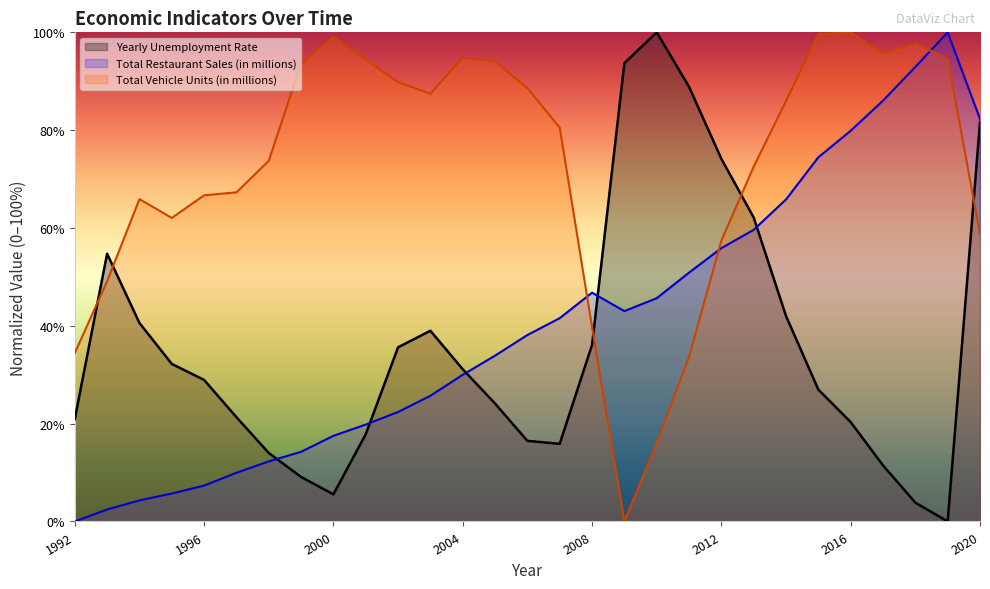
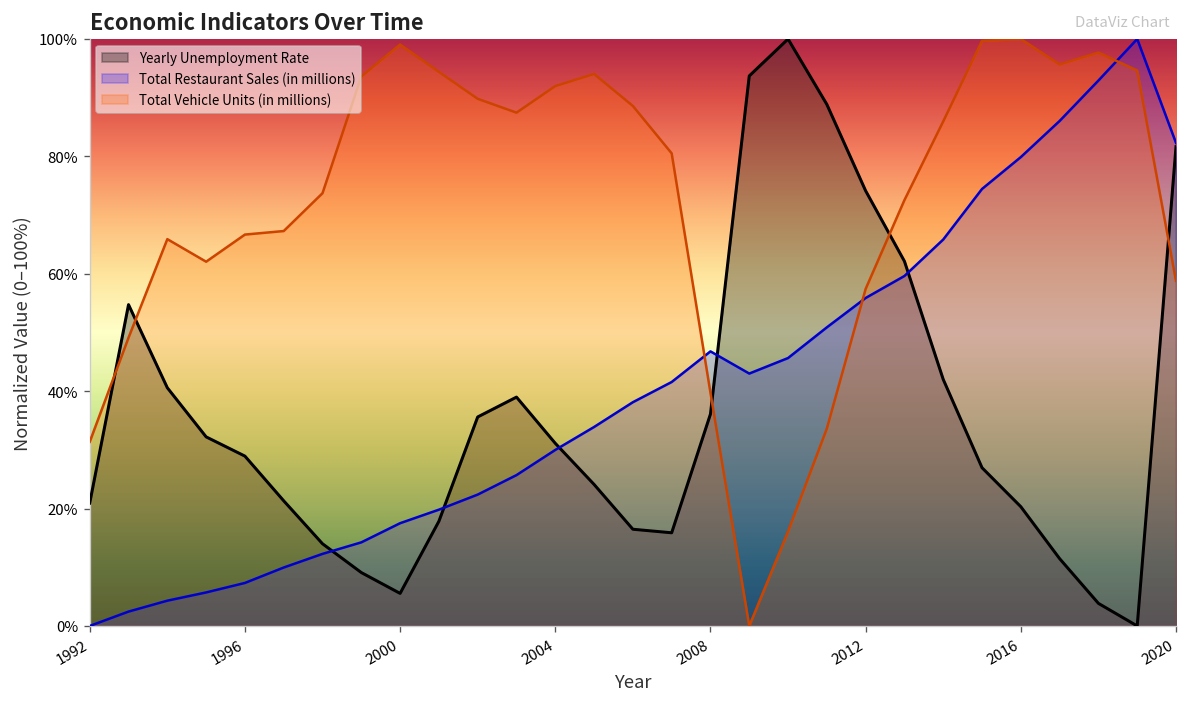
  {
    "Yearly Unemployment Rate": {
      "1992": "21%",
      "1996": "29%",
      "2000": "6%",
      "2004": "31%",
      "2008": "36%",
      "2012": "74%",
      "2016": "20%",
      "2020": "82%"
    },
    "Total Restaurant Sales (in millions)": {
      "1992": "0%",
      "1996": "7%",
      "2000": "18%",
      "2004": "30%",
      "2008": "47%",
      "2012": "56%",
      "2016": "80%",
      "2020": "82%"
    },
    "Total Vehicle Units (in millions)": {
-     "1992": "34%",
+     "1992": "31%",
      "1996": "67%",
      "2000": "99%",
-     "2004": "95%",
+     "2004": "92%",
      "2008": "40%",
      "2012": "57%",
      "2016": "100%",
      "2020": "59%"
    }
  }
